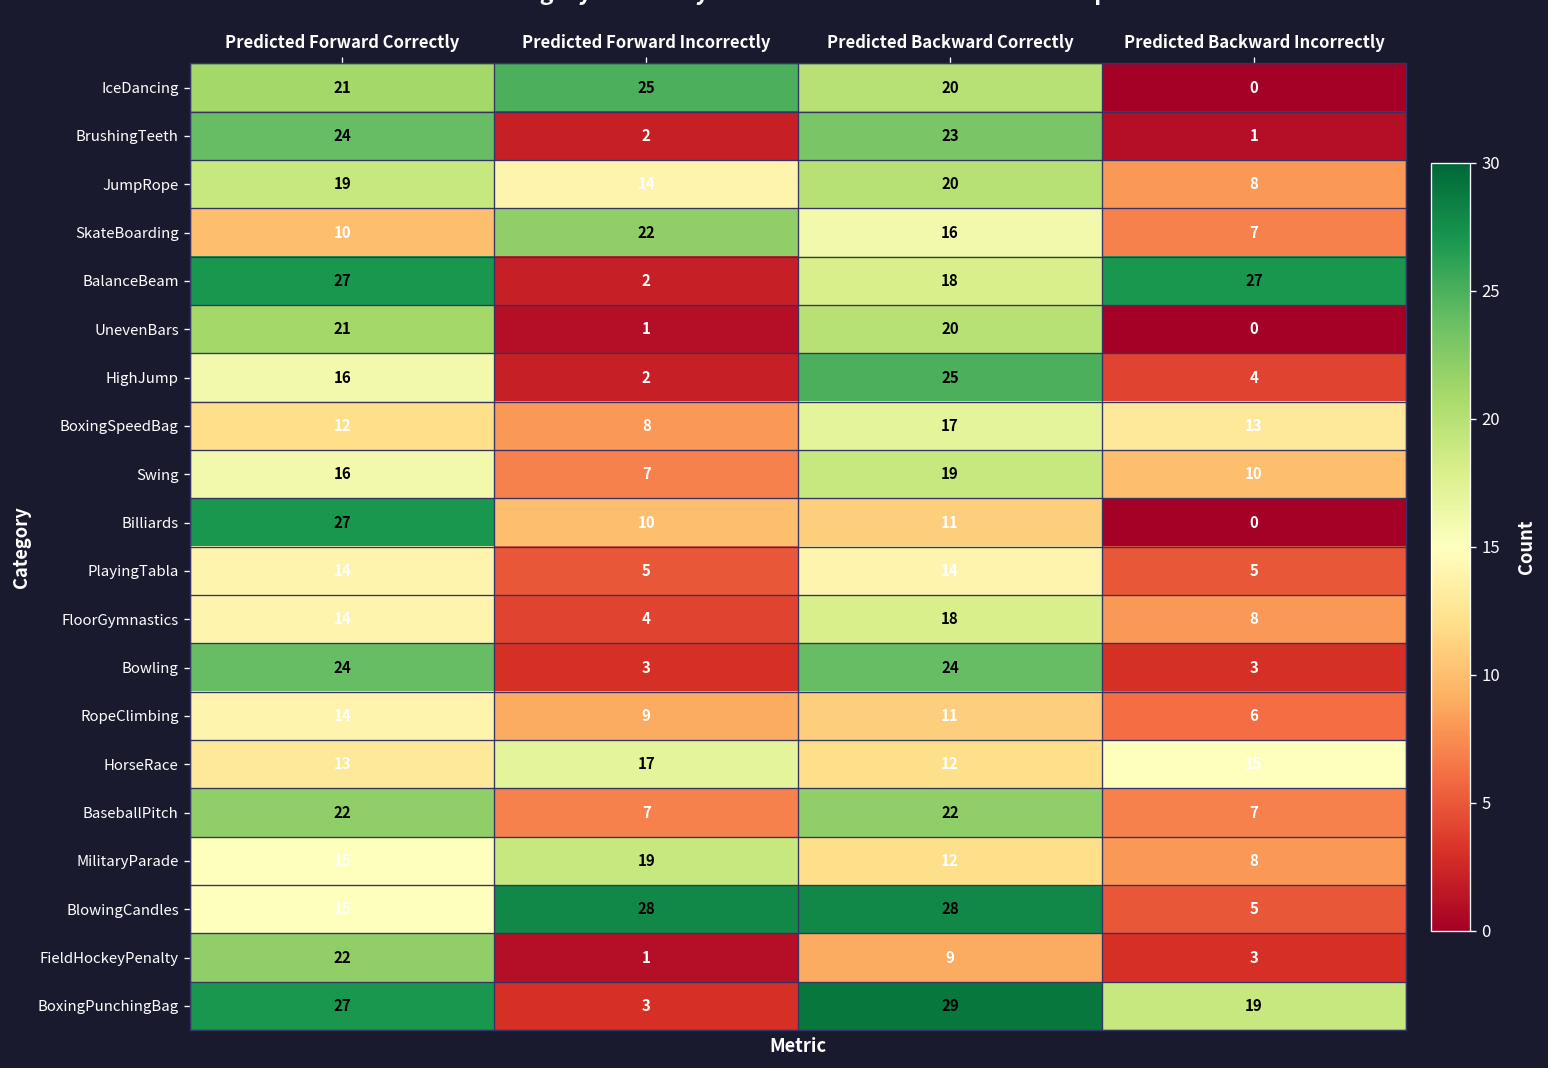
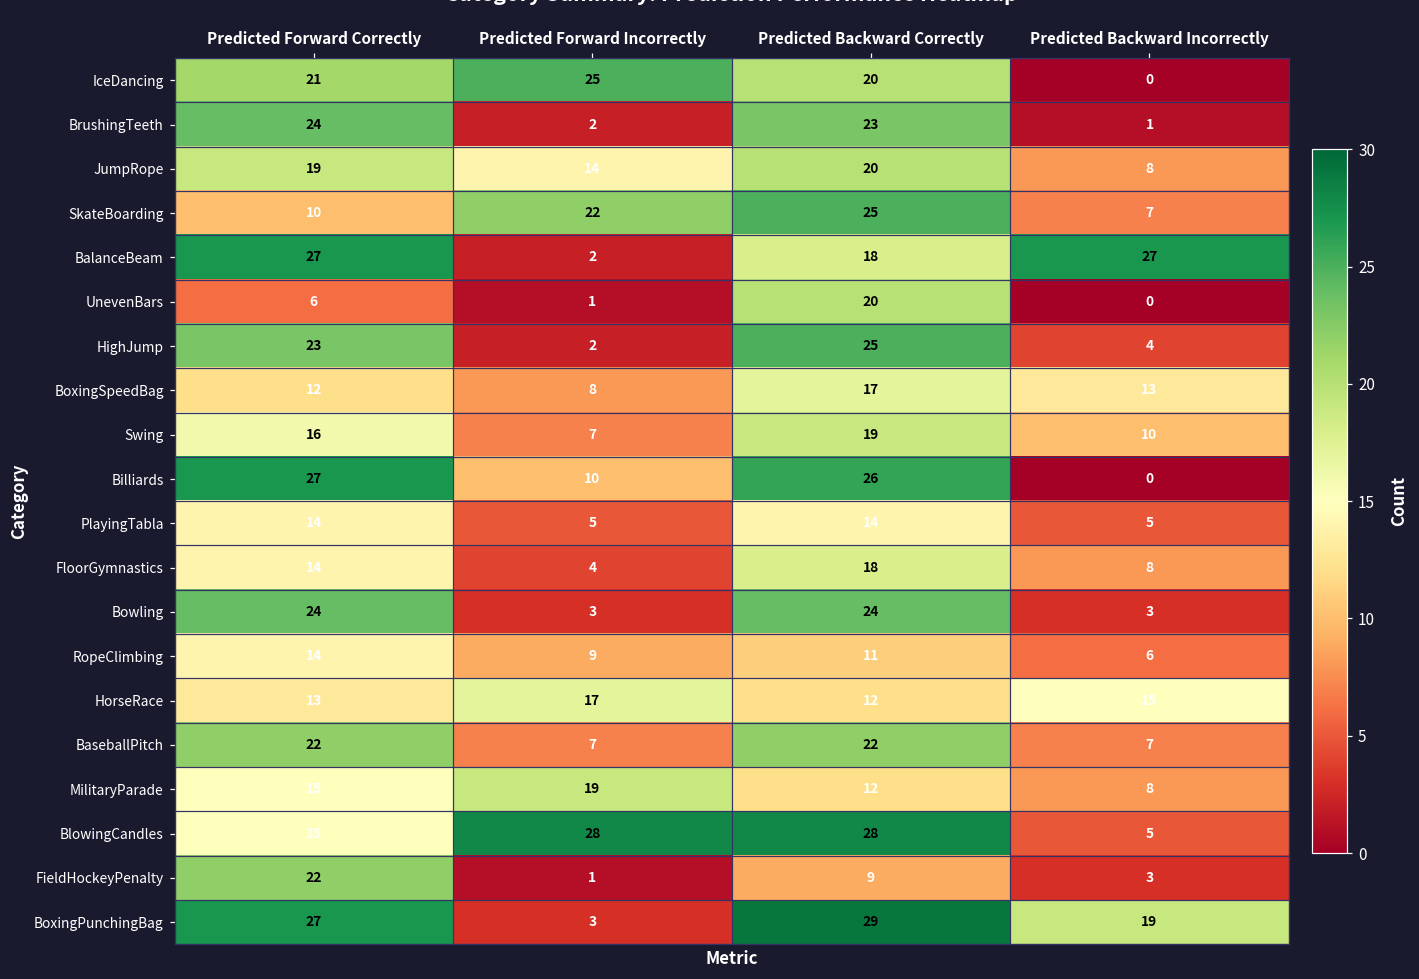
  {
    "IceDancing": {
      "Predicted Forward Correctly": 21,
      "Predicted Forward Incorrectly": 25,
      "Predicted Backward Correctly": 20,
      "Predicted Backward Incorrectly": 0
    },
    "BrushingTeeth": {
      "Predicted Forward Correctly": 24,
      "Predicted Forward Incorrectly": 2,
      "Predicted Backward Correctly": 23,
      "Predicted Backward Incorrectly": 1
    },
    "JumpRope": {
      "Predicted Forward Correctly": 19,
      "Predicted Forward Incorrectly": 14,
      "Predicted Backward Correctly": 20,
      "Predicted Backward Incorrectly": 8
    },
    "SkateBoarding": {
      "Predicted Forward Correctly": 10,
      "Predicted Forward Incorrectly": 22,
-     "Predicted Backward Correctly": 16,
+     "Predicted Backward Correctly": 25,
      "Predicted Backward Incorrectly": 7
    },
    "BalanceBeam": {
      "Predicted Forward Correctly": 27,
      "Predicted Forward Incorrectly": 2,
      "Predicted Backward Correctly": 18,
      "Predicted Backward Incorrectly": 27
    },
    "UnevenBars": {
-     "Predicted Forward Correctly": 21,
+     "Predicted Forward Correctly": 6,
      "Predicted Forward Incorrectly": 1,
      "Predicted Backward Correctly": 20,
      "Predicted Backward Incorrectly": 0
    },
    "HighJump": {
-     "Predicted Forward Correctly": 16,
+     "Predicted Forward Correctly": 23,
      "Predicted Forward Incorrectly": 2,
      "Predicted Backward Correctly": 25,
      "Predicted Backward Incorrectly": 4
    },
    "BoxingSpeedBag": {
      "Predicted Forward Correctly": 12,
      "Predicted Forward Incorrectly": 8,
      "Predicted Backward Correctly": 17,
      "Predicted Backward Incorrectly": 13
    },
    "Swing": {
      "Predicted Forward Correctly": 16,
      "Predicted Forward Incorrectly": 7,
      "Predicted Backward Correctly": 19,
      "Predicted Backward Incorrectly": 10
    },
    "Billiards": {
      "Predicted Forward Correctly": 27,
      "Predicted Forward Incorrectly": 10,
-     "Predicted Backward Correctly": 11,
+     "Predicted Backward Correctly": 26,
      "Predicted Backward Incorrectly": 0
    },
    "PlayingTabla": {
      "Predicted Forward Correctly": 14,
      "Predicted Forward Incorrectly": 5,
      "Predicted Backward Correctly": 14,
      "Predicted Backward Incorrectly": 5
    },
    "FloorGymnastics": {
      "Predicted Forward Correctly": 14,
      "Predicted Forward Incorrectly": 4,
      "Predicted Backward Correctly": 18,
      "Predicted Backward Incorrectly": 8
    },
    "Bowling": {
      "Predicted Forward Correctly": 24,
      "Predicted Forward Incorrectly": 3,
      "Predicted Backward Correctly": 24,
      "Predicted Backward Incorrectly": 3
    },
    "RopeClimbing": {
      "Predicted Forward Correctly": 14,
      "Predicted Forward Incorrectly": 9,
      "Predicted Backward Correctly": 11,
      "Predicted Backward Incorrectly": 6
    },
    "HorseRace": {
      "Predicted Forward Correctly": 13,
      "Predicted Forward Incorrectly": 17,
      "Predicted Backward Correctly": 12,
      "Predicted Backward Incorrectly": 15
    },
    "BaseballPitch": {
      "Predicted Forward Correctly": 22,
      "Predicted Forward Incorrectly": 7,
      "Predicted Backward Correctly": 22,
      "Predicted Backward Incorrectly": 7
    },
    "MilitaryParade": {
      "Predicted Forward Correctly": 15,
      "Predicted Forward Incorrectly": 19,
      "Predicted Backward Correctly": 12,
      "Predicted Backward Incorrectly": 8
    },
    "BlowingCandles": {
      "Predicted Forward Correctly": 15,
      "Predicted Forward Incorrectly": 28,
      "Predicted Backward Correctly": 28,
      "Predicted Backward Incorrectly": 5
    },
    "FieldHockeyPenalty": {
      "Predicted Forward Correctly": 22,
      "Predicted Forward Incorrectly": 1,
      "Predicted Backward Correctly": 9,
      "Predicted Backward Incorrectly": 3
    },
    "BoxingPunchingBag": {
      "Predicted Forward Correctly": 27,
      "Predicted Forward Incorrectly": 3,
      "Predicted Backward Correctly": 29,
      "Predicted Backward Incorrectly": 19
    }
  }
